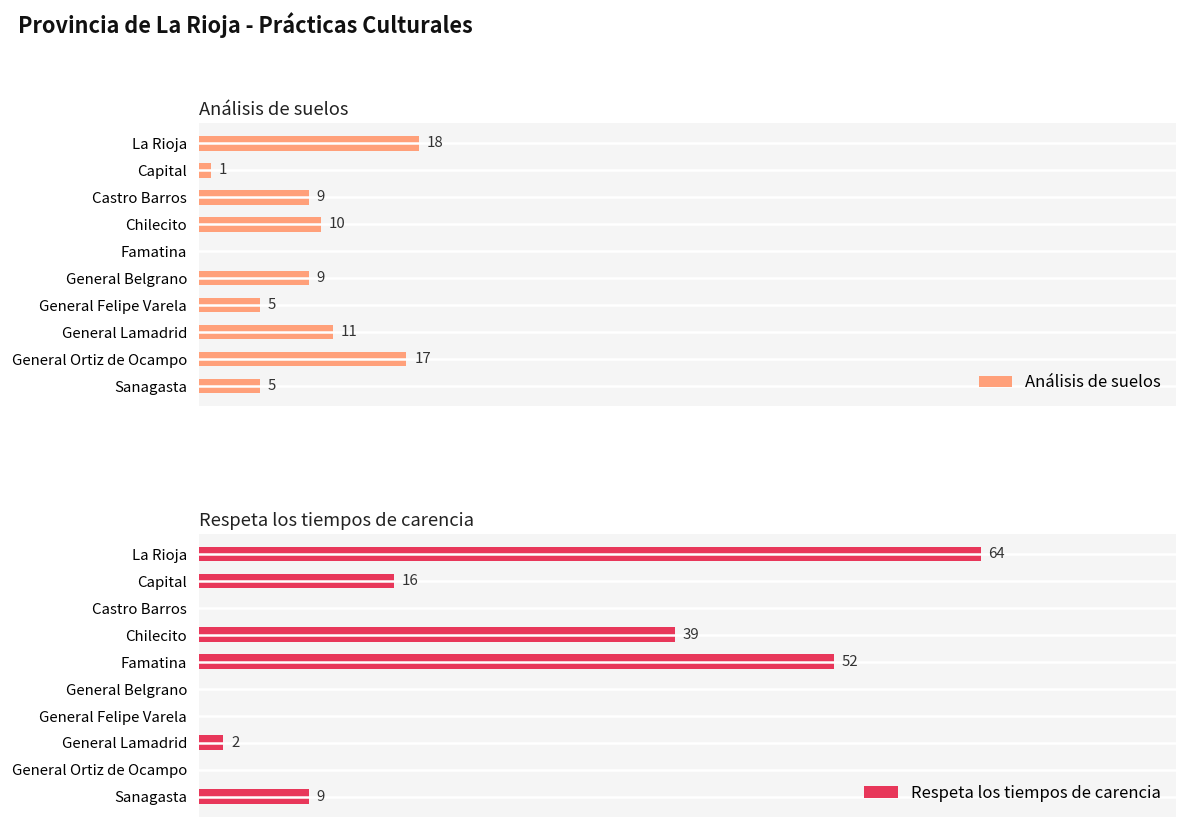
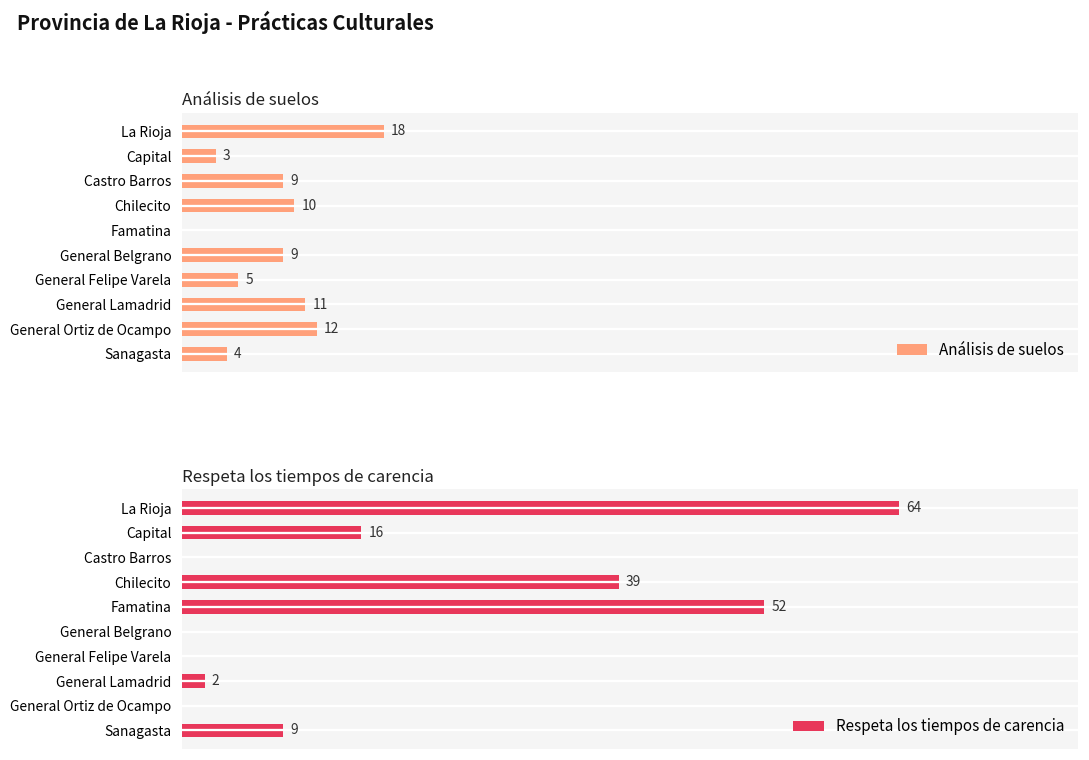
  {
    "Análisis de suelos": {
      "La Rioja": 18,
-     "Capital": 1,
+     "Capital": 3,
      "Castro Barros": 9,
      "Chilecito": 10,
      "General Belgrano": 9,
      "General Felipe Varela": 5,
      "General Lamadrid": 11,
-     "General Ortiz de Ocampo": 17,
-     "Sanagasta": 5
+     "General Ortiz de Ocampo": 12,
+     "Sanagasta": 4
    },
    "Respeta los tiempos de carencia": {
      "La Rioja": 64,
      "Capital": 16,
      "Chilecito": 39,
      "Famatina": 52,
      "General Lamadrid": 2,
      "Sanagasta": 9
    }
  }
